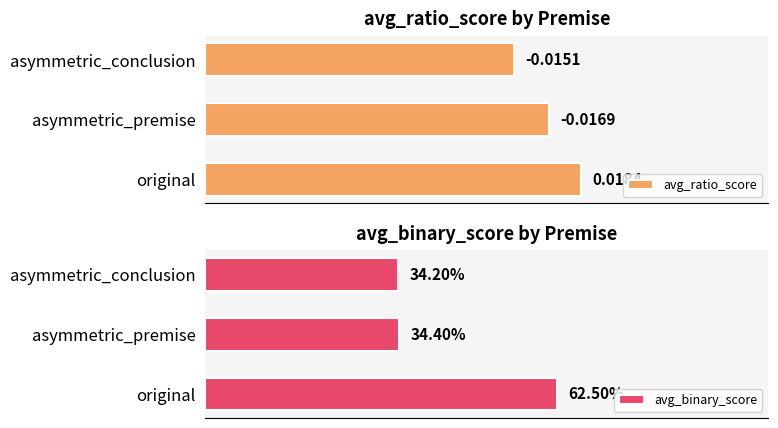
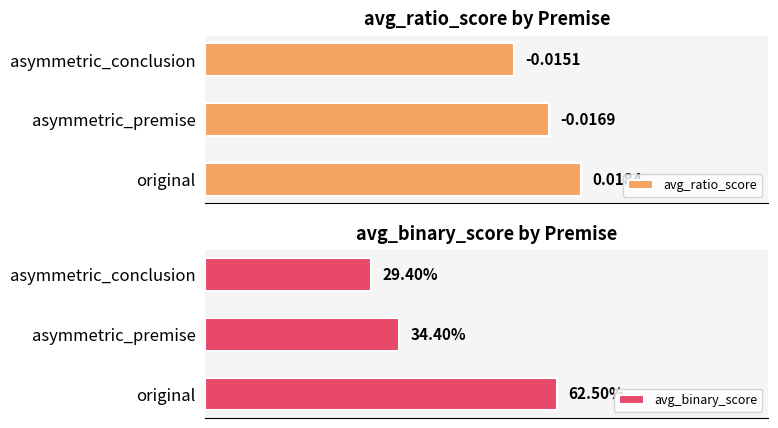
  {
    "avg_binary_score by Premise": {
-     "asymmetric_conclusion": "34.20%",
+     "asymmetric_conclusion": "29.40%",
      "asymmetric_premise": "34.40%"
    }
  }
